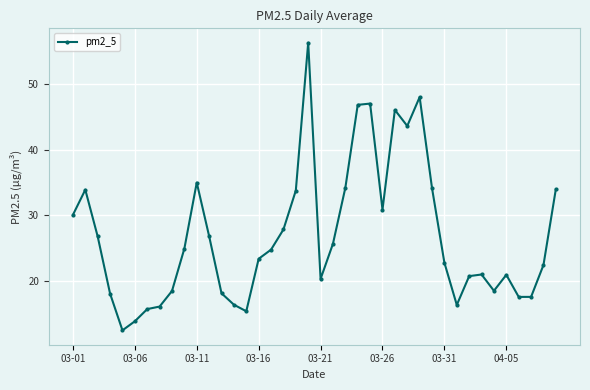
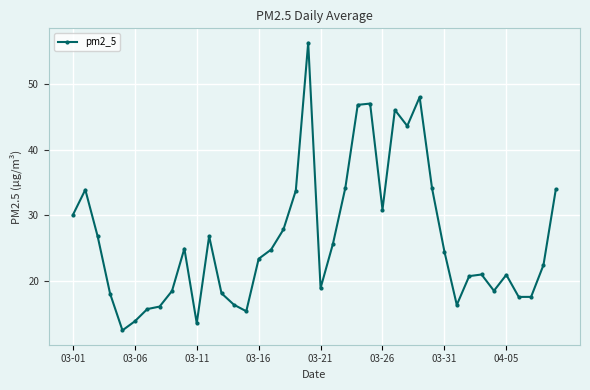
  {
    "03-01": 30,
    "03-06": 14,
-   "03-11": 35,
+   "03-11": 13,
    "03-16": 23,
-   "03-21": 20,
+   "03-21": 19,
    "03-26": 31,
-   "03-31": 23,
+   "03-31": 24,
    "04-05": 21
  }
